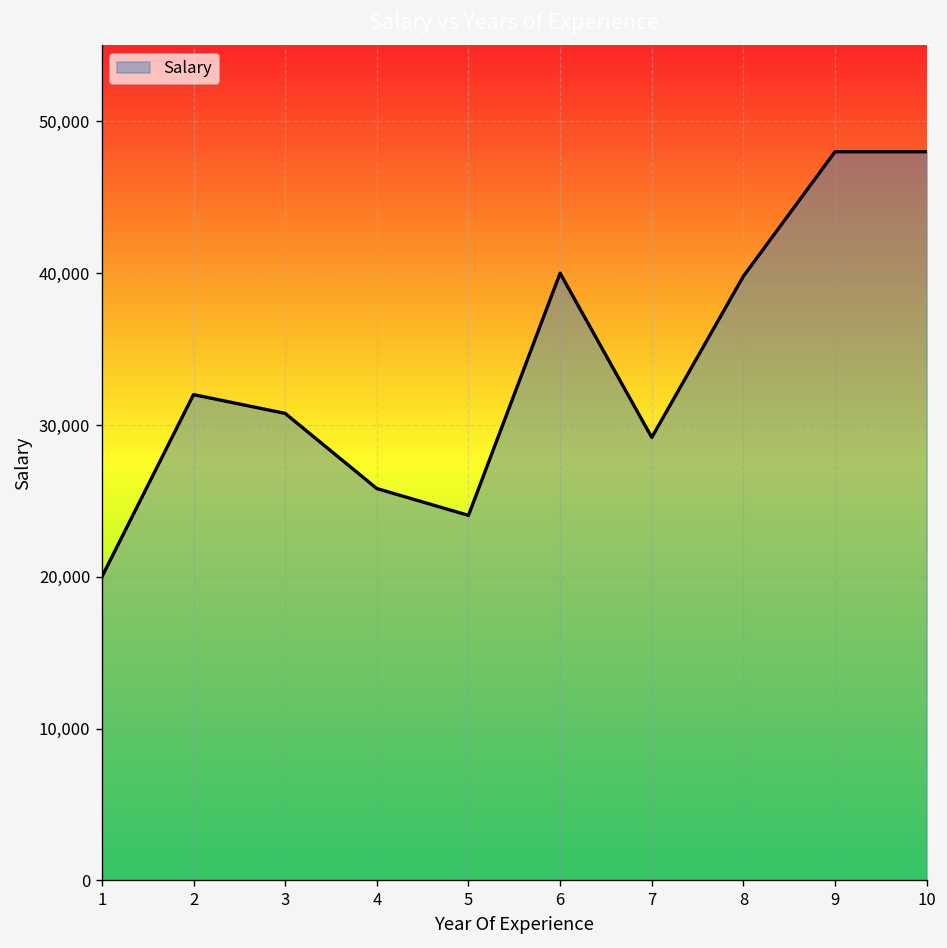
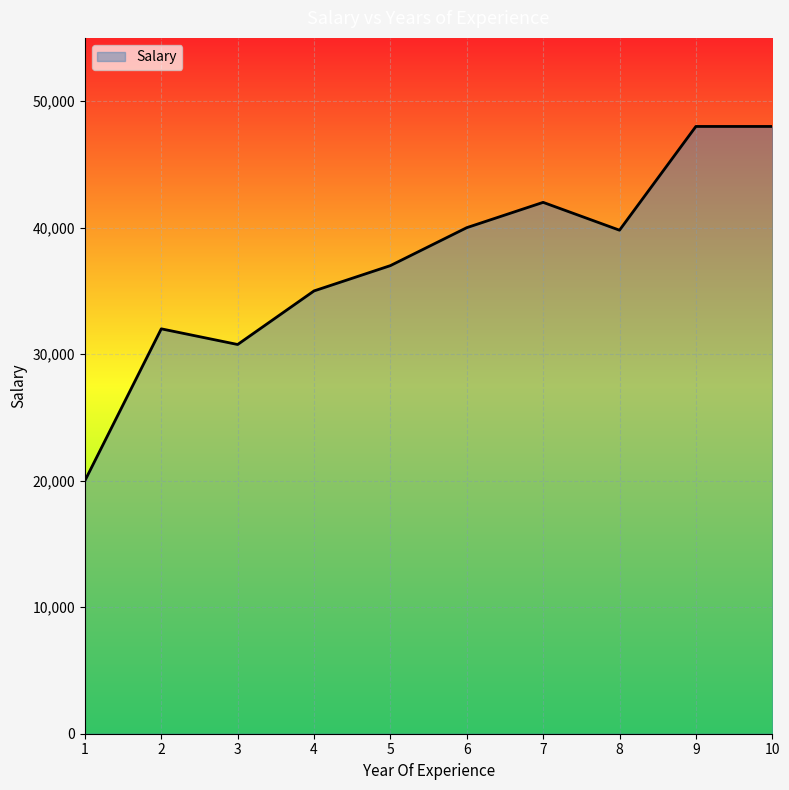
  {
    "1": "20,000",
    "2": "32,000",
    "3": "30,800",
-   "4": "25,800",
-   "5": "24,000",
+   "4": "35,000",
+   "5": "37,000",
    "6": "40,000",
-   "7": "29,200",
+   "7": "42,000",
    "8": "39,800",
    "9": "48,000",
    "10": "48,000"
  }
